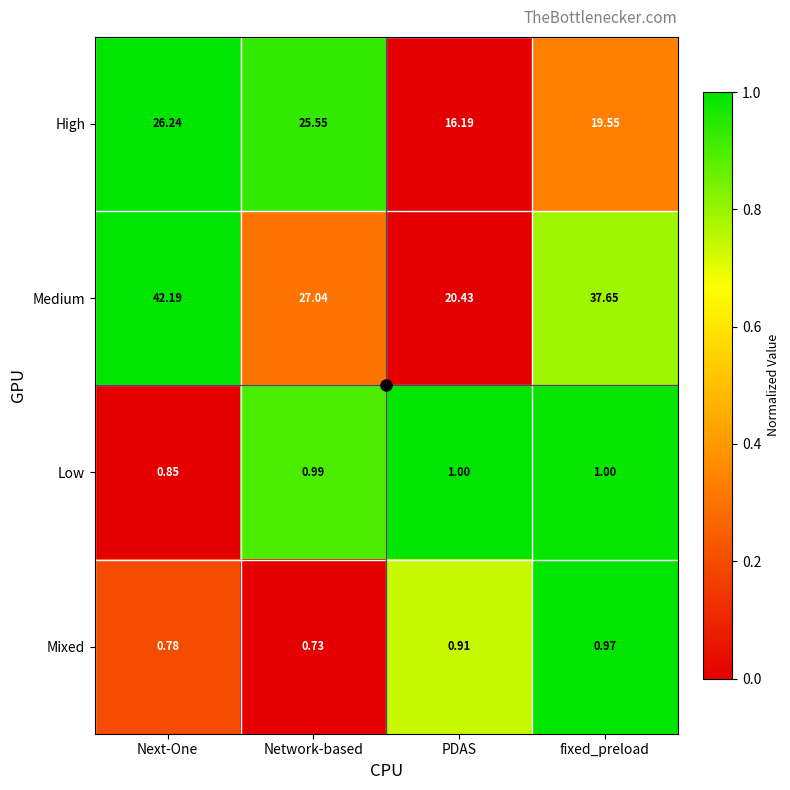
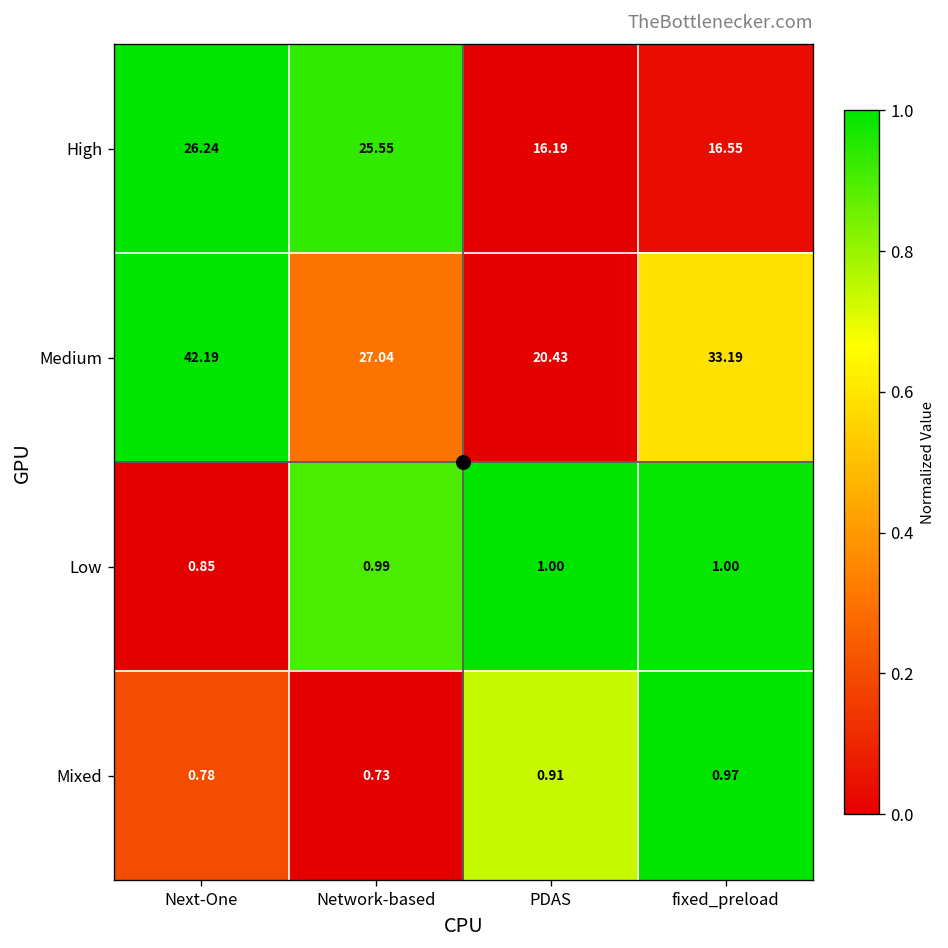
  {
    "High": {
      "Next-One": 26.24,
      "Network-based": 25.55,
      "PDAS": 16.19,
-     "fixed_preload": 19.55
+     "fixed_preload": 16.55
    },
    "Medium": {
      "Next-One": 42.19,
      "Network-based": 27.04,
      "PDAS": 20.43,
-     "fixed_preload": 37.65
+     "fixed_preload": 33.19
    },
    "Low": {
      "Next-One": 0.85,
      "Network-based": 0.99,
      "PDAS": 1.00,
      "fixed_preload": 1.00
    },
    "Mixed": {
      "Next-One": 0.78,
      "Network-based": 0.73,
      "PDAS": 0.91,
      "fixed_preload": 0.97
    }
  }
